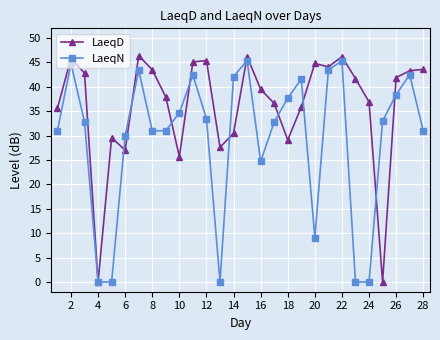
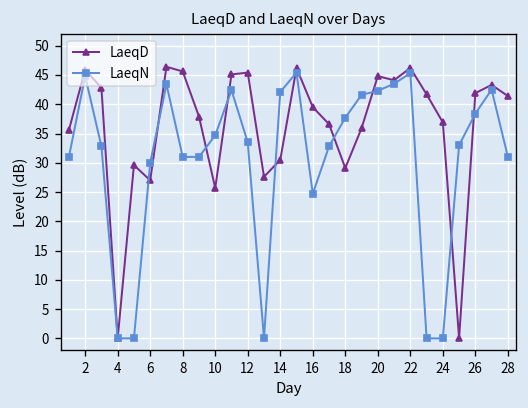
  {
    "LaeqD": {
      "6": 27,
-     "8": 44,
+     "8": 46,
      "10": 26,
      "12": 45,
      "14": 31,
      "16": 40,
      "18": 29,
      "20": 45,
      "22": 46,
      "24": 37,
      "26": 42,
-     "28": 44
+     "28": 41
    },
    "LaeqN": {
      "6": 30,
      "8": 31,
      "10": 35,
      "12": 34,
      "14": 42,
      "16": 25,
      "18": 38,
-     "20": 9,
+     "20": 42,
      "22": 45,
      "24": 0,
      "26": 38,
      "28": 31
    }
  }
